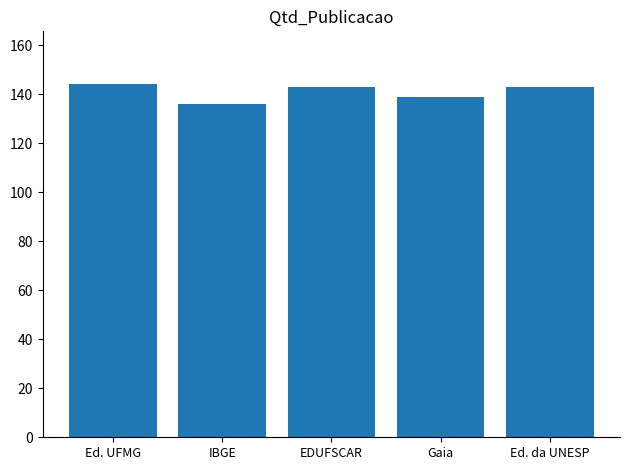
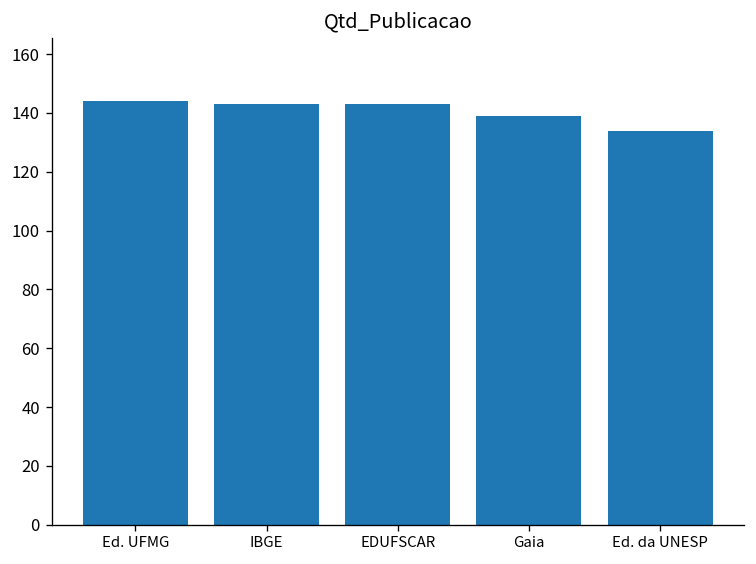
  {
    "Ed. UFMG": 144,
-   "IBGE": 136,
+   "IBGE": 143,
    "EDUFSCAR": 143,
    "Gaia": 139,
-   "Ed. da UNESP": 143
+   "Ed. da UNESP": 134
  }
